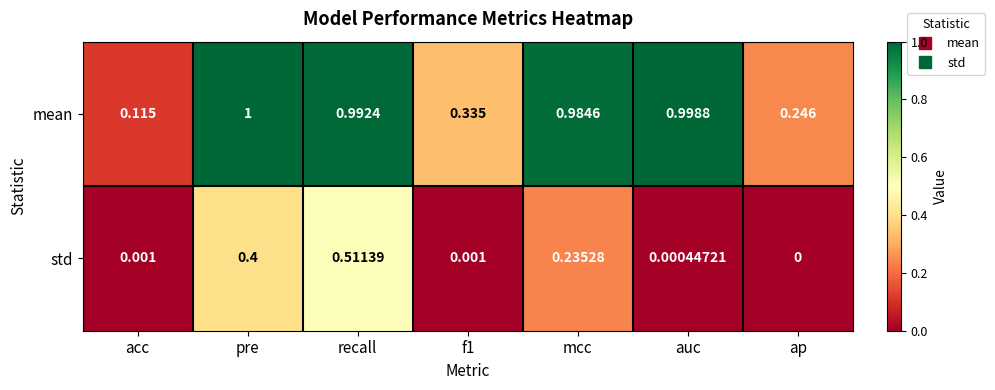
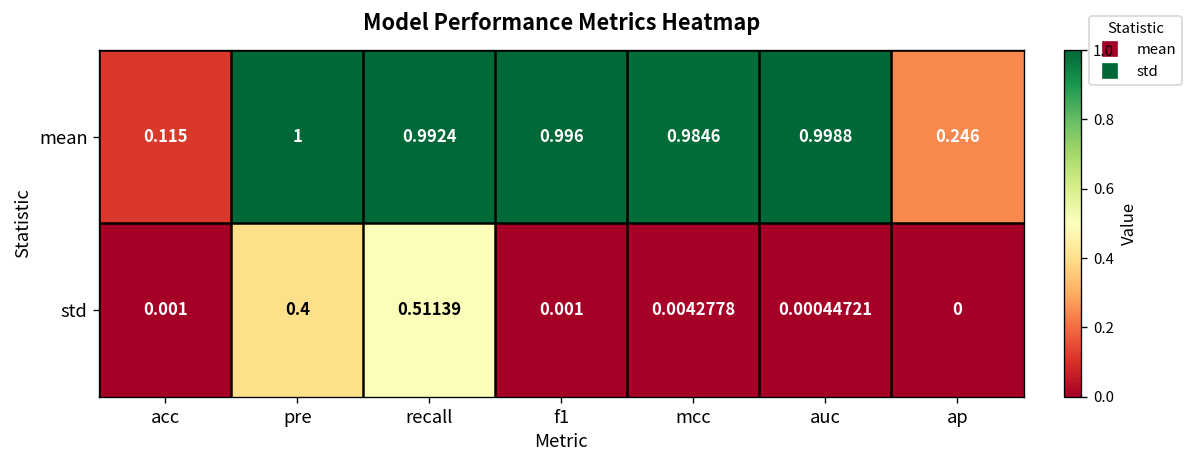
  {
    "mean": {
      "acc": 0.115,
      "pre": 1,
      "recall": 0.9924,
-     "f1": 0.335,
+     "f1": 0.996,
      "mcc": 0.9846,
      "auc": 0.9988,
      "ap": 0.246
    },
    "std": {
      "acc": 0.001,
      "pre": 0.4,
      "recall": 0.51139,
      "f1": 0.001,
-     "mcc": 0.23528,
+     "mcc": 0.0042778,
      "auc": 0.00044721,
      "ap": 0
    }
  }
